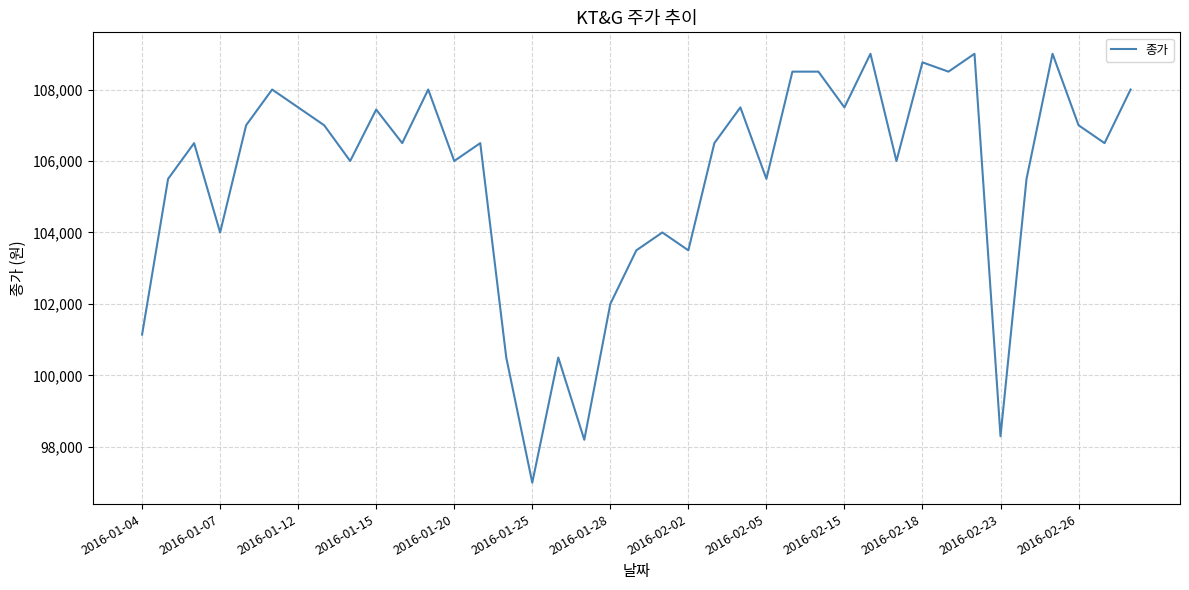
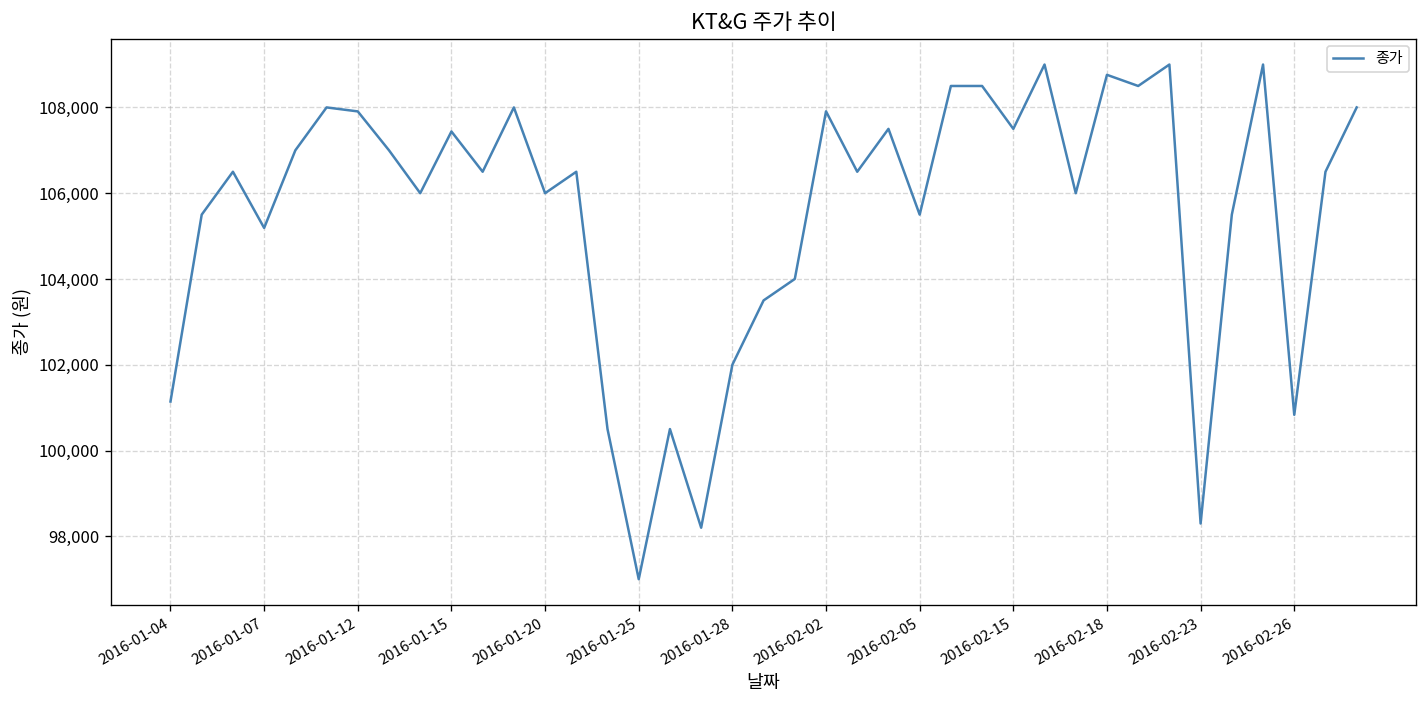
  {
    "2016-01-04": "101,100",
-   "2016-01-07": "104,000",
-   "2016-01-12": "107,500",
+   "2016-01-07": "105,200",
+   "2016-01-12": "107,900",
    "2016-01-15": "107,400",
    "2016-01-20": "106,000",
    "2016-01-25": "97,000",
    "2016-01-28": "102,000",
-   "2016-02-02": "103,500",
+   "2016-02-02": "107,900",
    "2016-02-05": "105,500",
    "2016-02-15": "107,500",
    "2016-02-18": "108,800",
    "2016-02-23": "98,300",
-   "2016-02-26": "107,000"
+   "2016-02-26": "100,800"
  }
